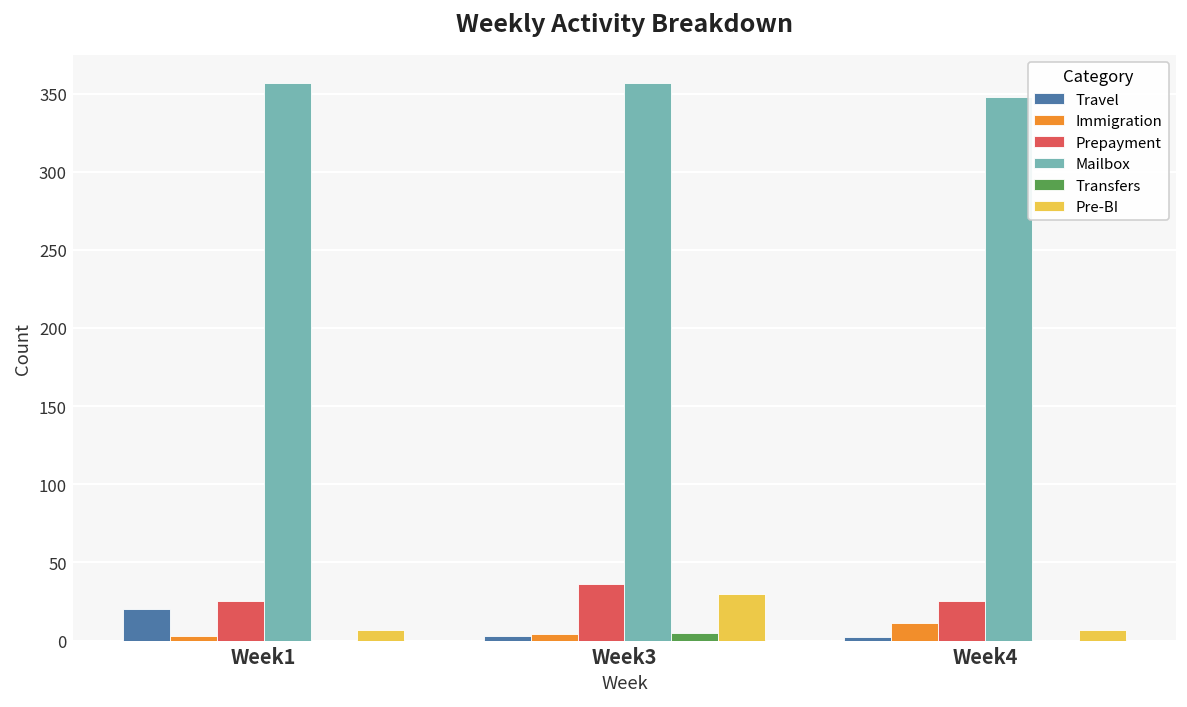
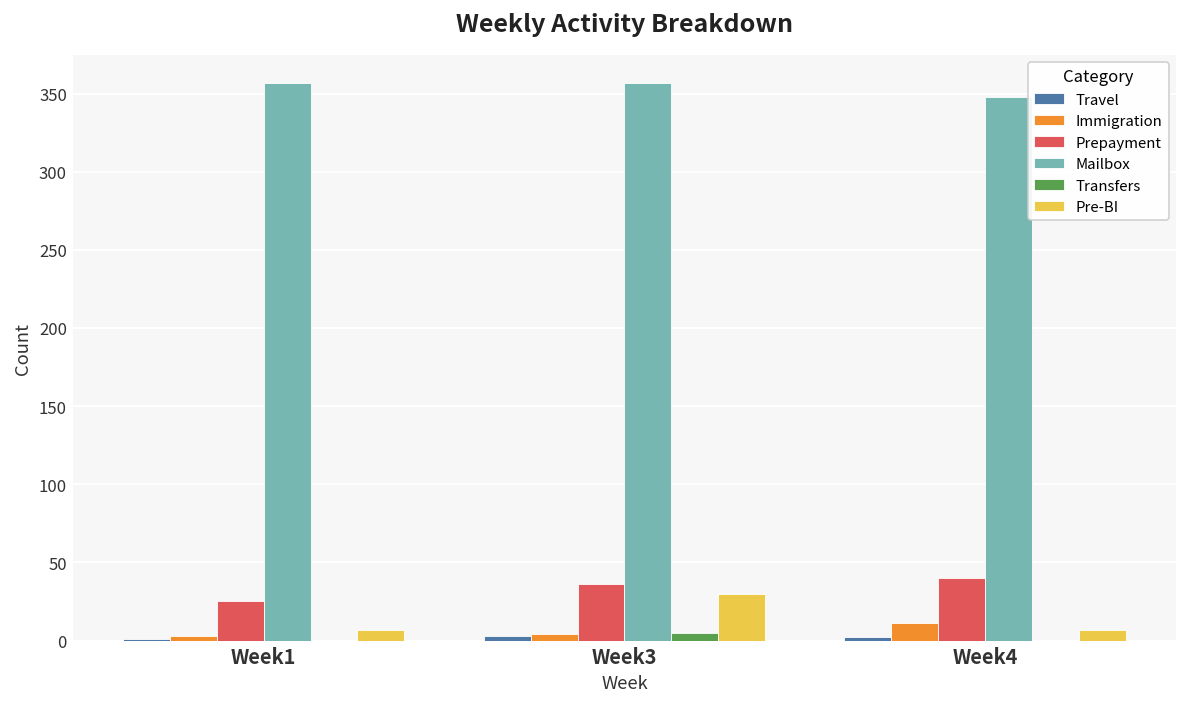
  {
    "Travel": {
-     "Week1": 20,
+     "Week1": 1,
      "Week3": 3,
      "Week4": 2
    },
    "Immigration": {
      "Week1": 3,
      "Week3": 4,
      "Week4": 11
    },
    "Prepayment": {
      "Week1": 25,
      "Week3": 36,
-     "Week4": 25
+     "Week4": 40
    },
    "Mailbox": {
      "Week1": 357,
      "Week3": 357,
      "Week4": 348
    },
    "Transfers": {
      "Week1": 0,
      "Week3": 5,
      "Week4": 0
    },
    "Pre-BI": {
      "Week1": 7,
      "Week3": 30,
      "Week4": 7
    }
  }
